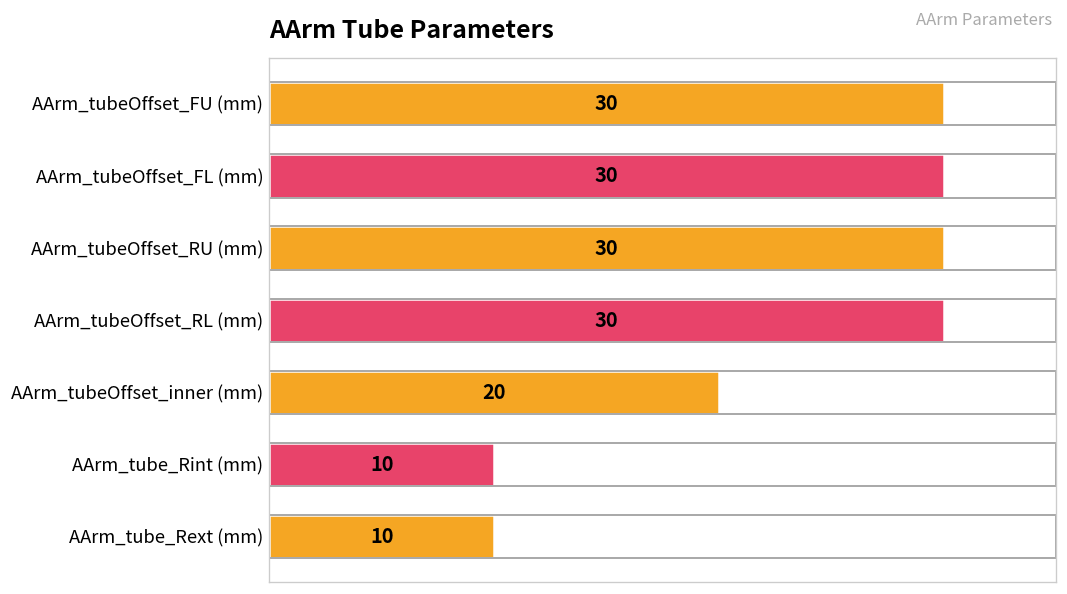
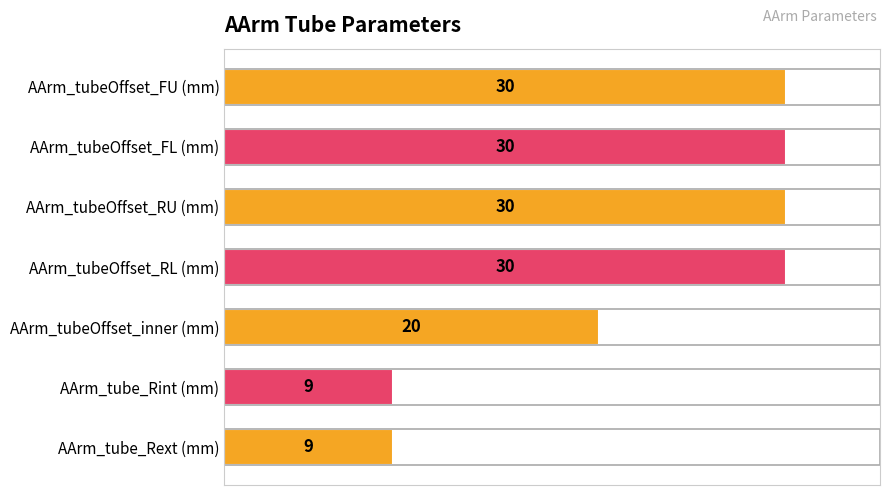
  {
    "AArm_tubeOffset_FU (mm)": 30,
    "AArm_tubeOffset_FL (mm)": 30,
    "AArm_tubeOffset_RU (mm)": 30,
    "AArm_tubeOffset_RL (mm)": 30,
    "AArm_tubeOffset_inner (mm)": 20,
-   "AArm_tube_Rint (mm)": 10,
-   "AArm_tube_Rext (mm)": 10
+   "AArm_tube_Rint (mm)": 9,
+   "AArm_tube_Rext (mm)": 9
  }
